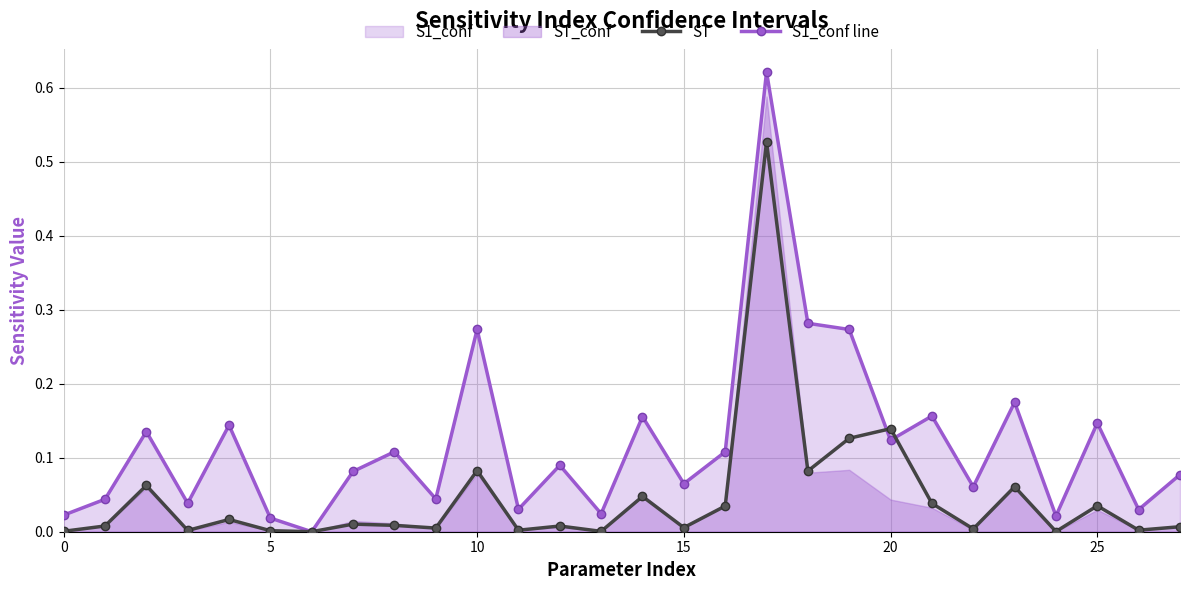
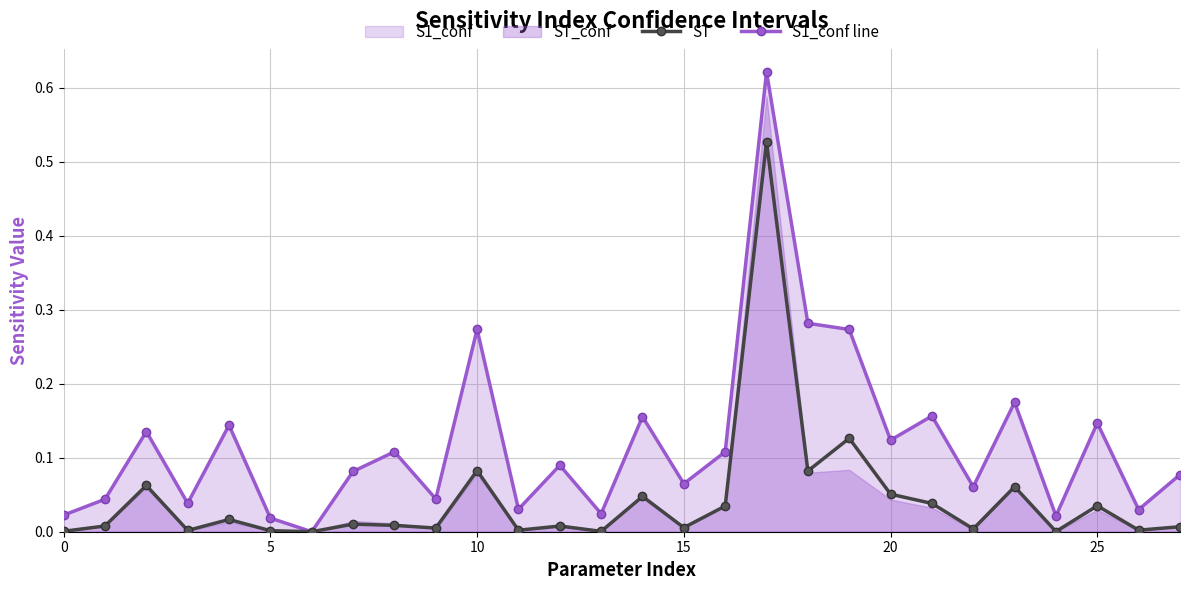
  {
    "ST": {
      "10": 0.08,
-     "20": 0.14,
+     "20": 0.05,
      "25": 0.04
    }
  }
